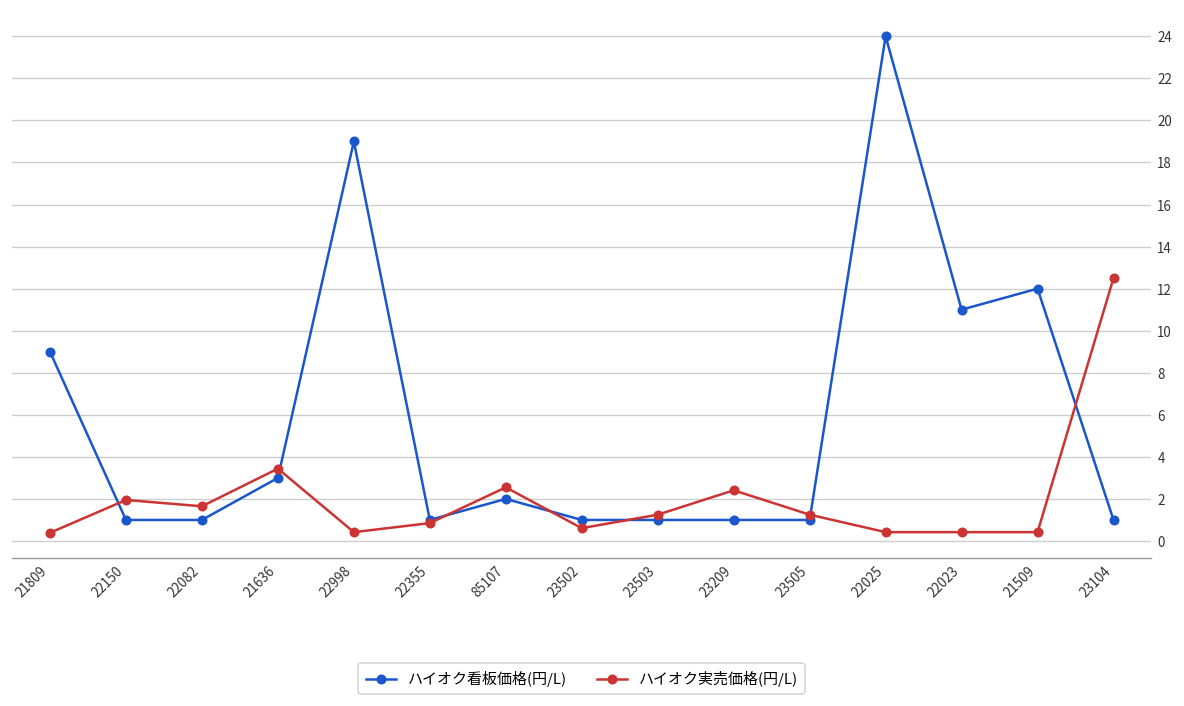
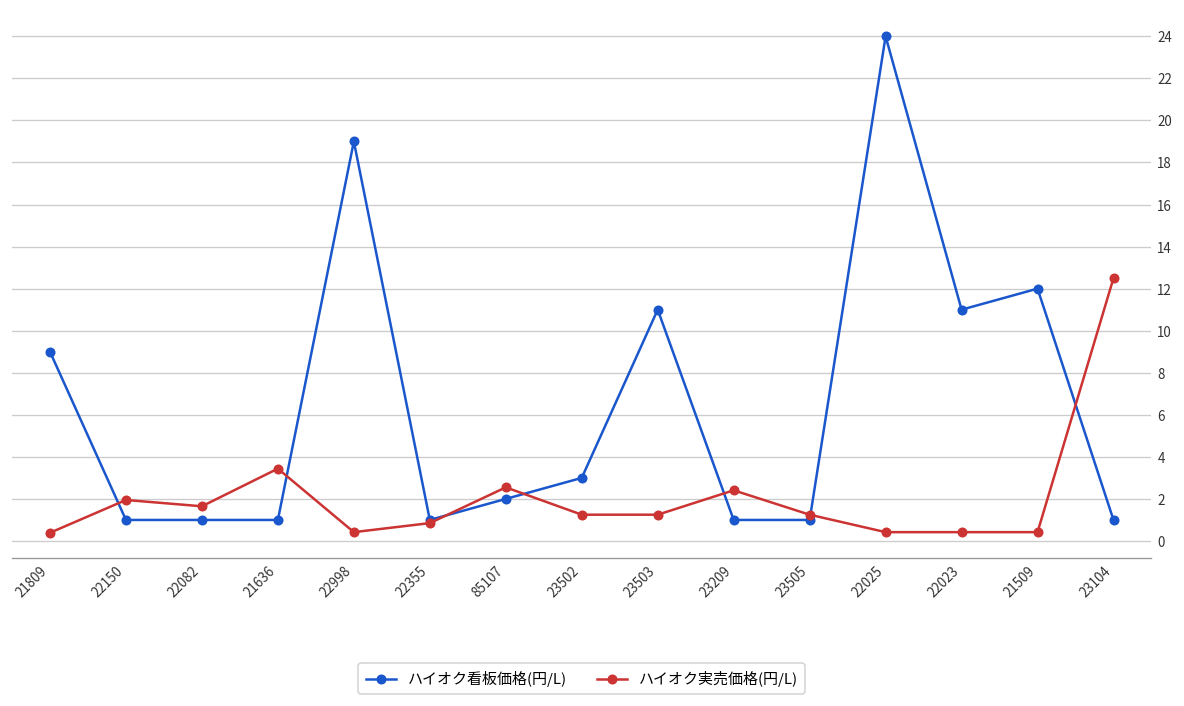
  {
    "ハイオク看板価格(円/L)": {
      "21809": 9,
      "22150": 1,
      "22082": 1,
-     "21636": 3,
+     "21636": 1,
      "22998": 19,
      "22355": 1,
      "85107": 2,
-     "23502": 1,
-     "23503": 1,
+     "23502": 3,
+     "23503": 11,
      "23209": 1,
      "23505": 1,
      "22025": 24,
      "22023": 11,
      "21509": 12,
      "23104": 1
    },
    "ハイオク実売価格(円/L)": {
      "21809": 0.4,
      "22150": 2.0,
      "22082": 1.7,
      "21636": 3.4,
      "22998": 0.4,
      "22355": 0.9,
      "85107": 2.6,
-     "23502": 0.6,
+     "23502": 1.3,
      "23503": 1.3,
      "23209": 2.4,
      "23505": 1.3,
      "22025": 0.4,
      "22023": 0.4,
      "21509": 0.4,
      "23104": 12.5
    }
  }
